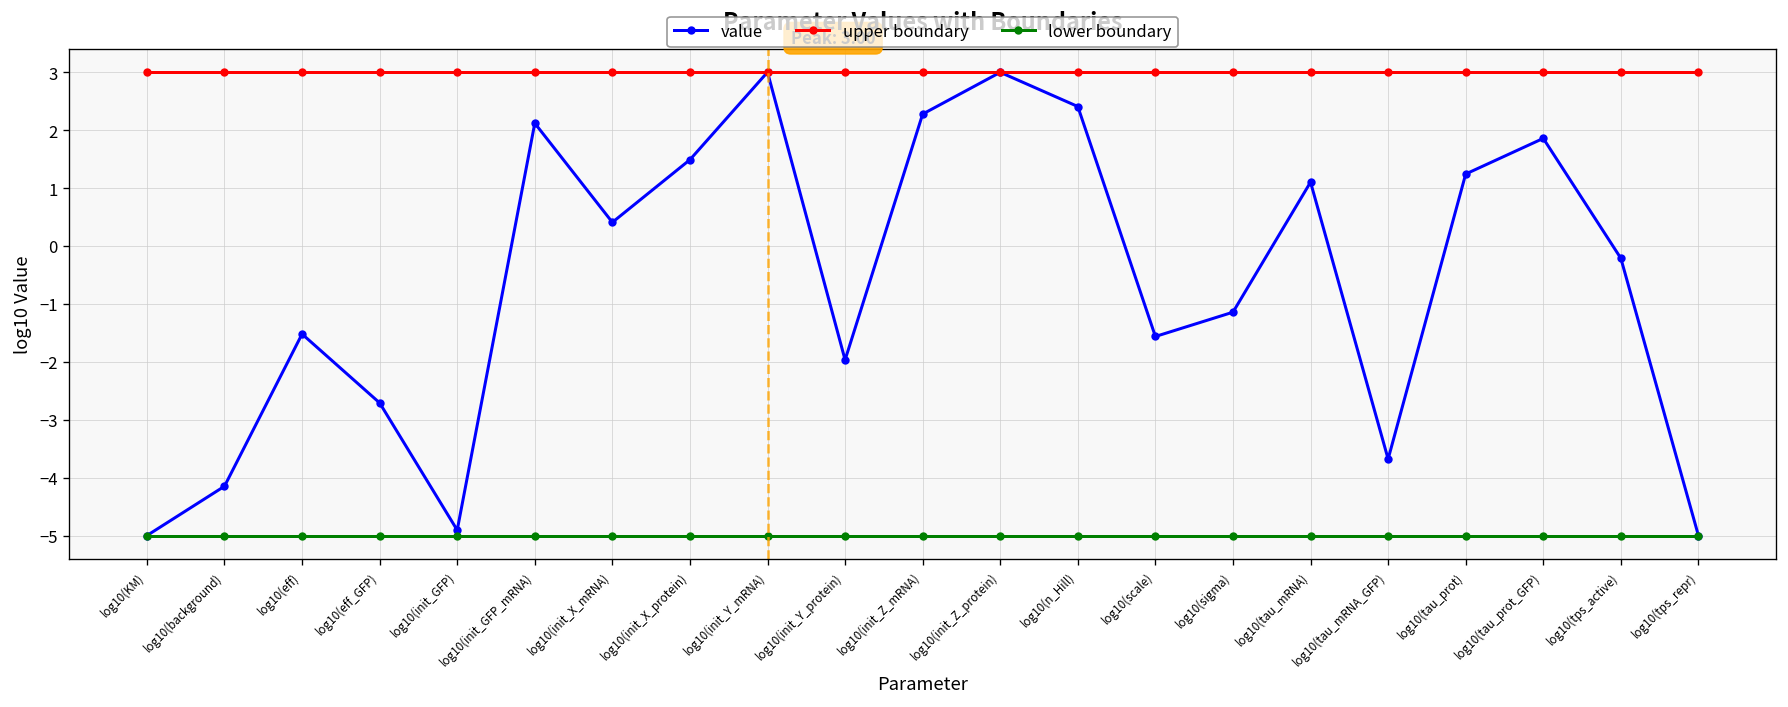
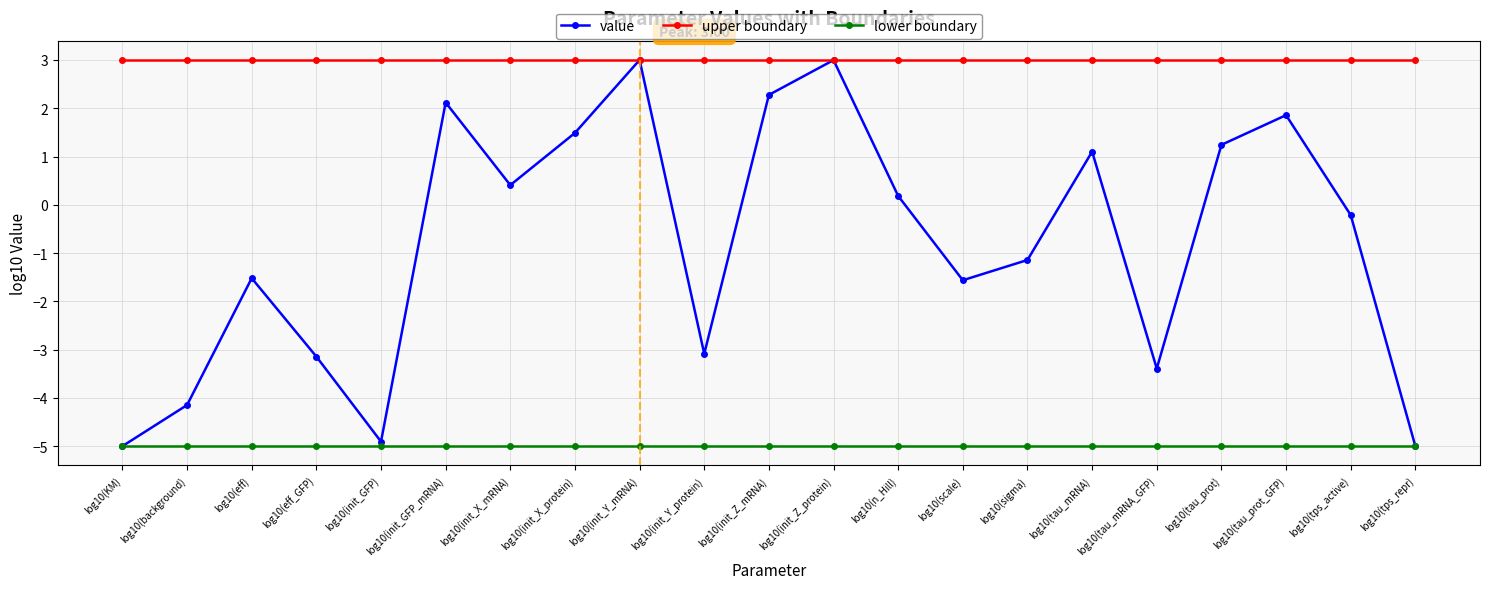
  {
    "value": {
      "log10(background)": -4.1,
      "log10(eff)": -1.5,
-     "log10(eff_GFP)": -2.7,
+     "log10(eff_GFP)": -3.1,
      "log10(init_GFP)": -4.9,
      "log10(init_GFP_mRNA)": 2.1,
      "log10(init_X_mRNA)": 0.4,
      "log10(init_X_protein)": 1.5,
-     "log10(init_Y_protein)": -2.0,
+     "log10(init_Y_protein)": -3.1,
      "log10(init_Z_mRNA)": 2.3,
-     "log10(n_Hill)": 2.4,
+     "log10(n_Hill)": 0.2,
      "log10(scale)": -1.6,
      "log10(sigma)": -1.1,
      "log10(tau_mRNA)": 1.1,
-     "log10(tau_mRNA_GFP)": -3.7,
+     "log10(tau_mRNA_GFP)": -3.4,
      "log10(tau_prot)": 1.2,
      "log10(tau_prot_GFP)": 1.9,
      "log10(tps_active)": -0.2
    },
    "upper boundary": {
      "log10(KM)": 3.0,
      "log10(background)": 3.0,
      "log10(eff)": 3.0,
      "log10(eff_GFP)": 3.0,
      "log10(init_GFP)": 3.0,
      "log10(init_GFP_mRNA)": 3.0,
      "log10(init_X_mRNA)": 3.0,
      "log10(init_X_protein)": 3.0,
      "log10(init_Z_mRNA)": 3.0,
      "log10(n_Hill)": 3.0,
      "log10(scale)": 3.0,
      "log10(sigma)": 3.0,
      "log10(tau_mRNA)": 3.0,
      "log10(tau_mRNA_GFP)": 3.0,
      "log10(tau_prot)": 3.0,
      "log10(tau_prot_GFP)": 3.0,
      "log10(tps_active)": 3.0,
      "log10(tps_repr)": 3.0
    },
    "lower boundary": {
      "log10(background)": -5.0,
      "log10(eff)": -5.0,
      "log10(eff_GFP)": -5.0,
      "log10(init_GFP)": -5.0,
      "log10(init_GFP_mRNA)": -5.0,
      "log10(init_X_mRNA)": -5.0,
      "log10(init_X_protein)": -5.0,
      "log10(init_Y_mRNA)": -5.0,
      "log10(init_Y_protein)": -5.0,
      "log10(init_Z_mRNA)": -5.0,
      "log10(init_Z_protein)": -5.0,
      "log10(n_Hill)": -5.0,
      "log10(scale)": -5.0,
      "log10(sigma)": -5.0,
      "log10(tau_mRNA)": -5.0,
      "log10(tau_mRNA_GFP)": -5.0,
      "log10(tau_prot)": -5.0,
      "log10(tau_prot_GFP)": -5.0,
      "log10(tps_active)": -5.0
    }
  }
